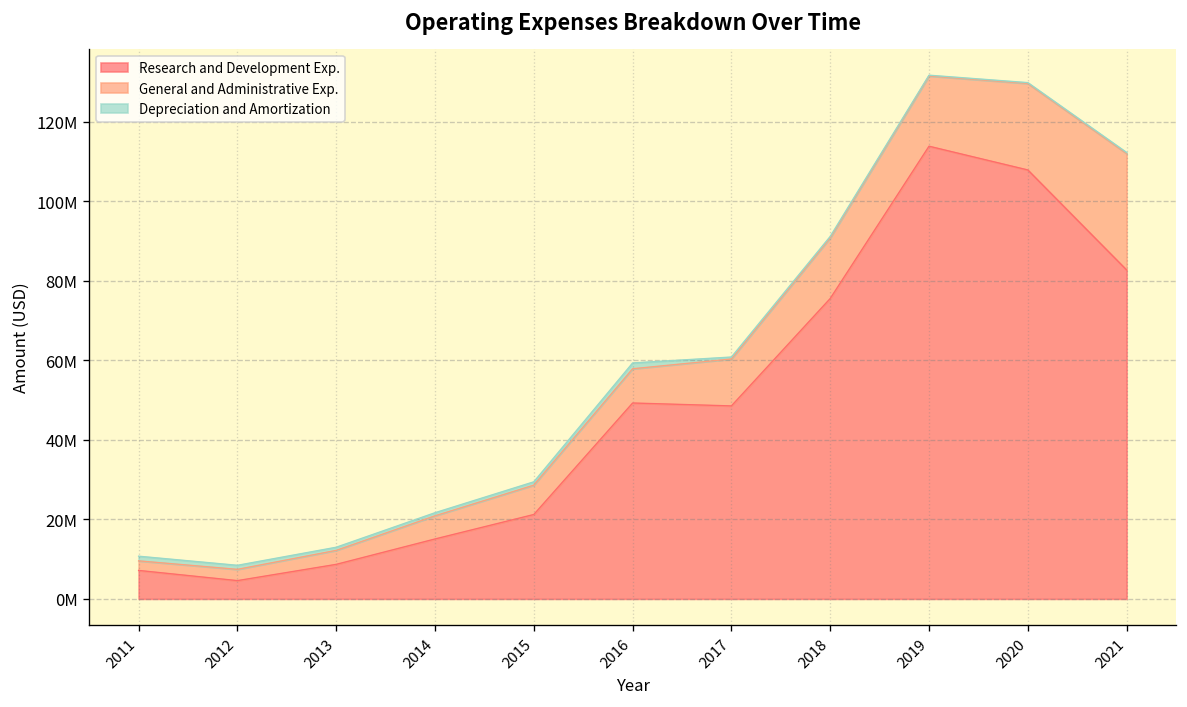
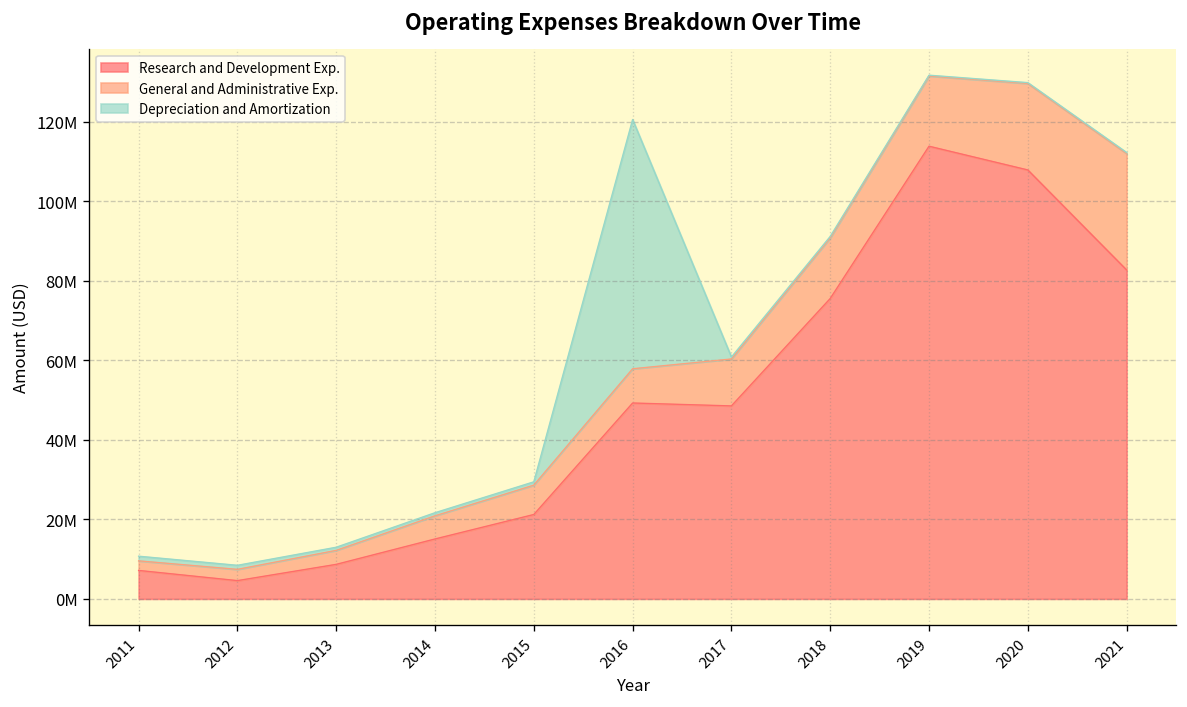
  {
    "Depreciation and Amortization": {
      "2011": 1000000,
      "2012": 1000000,
      "2013": 1000000,
      "2014": 1000000,
      "2015": 1000000,
-     "2016": 1000000
+     "2016": 63000000
    }
  }
